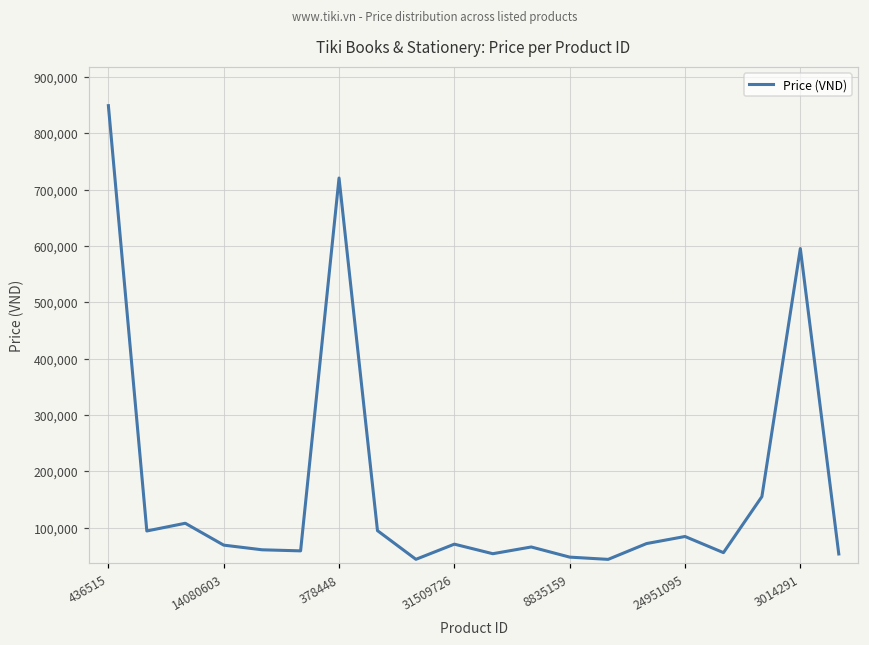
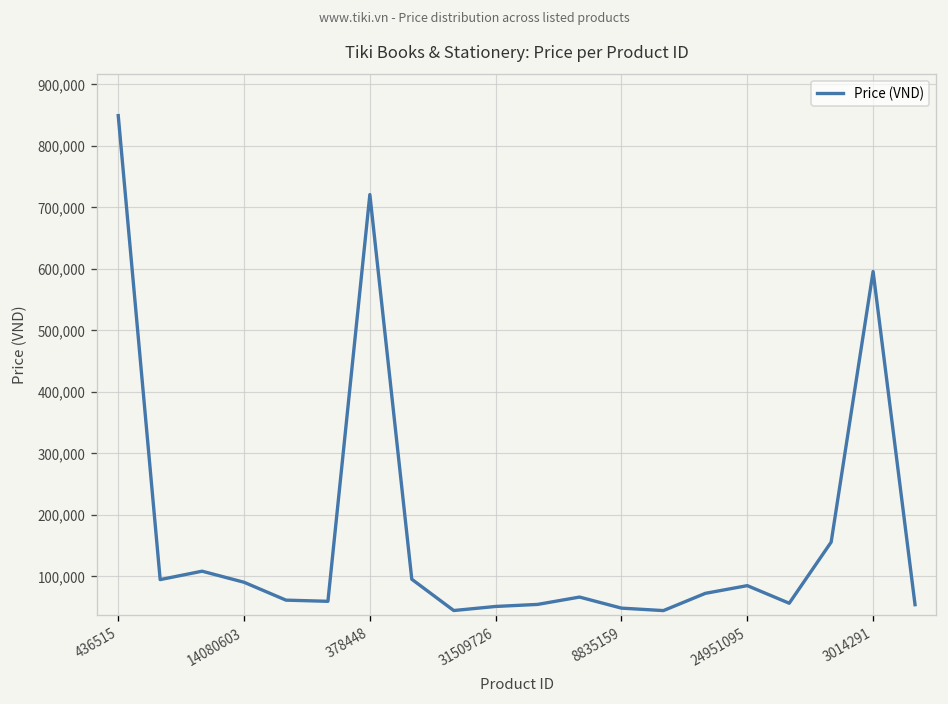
  {
    "436515": "850,000",
-   "14080603": "70,000",
+   "14080603": "90,000",
    "378448": "720,000",
-   "31509726": "70,000",
+   "31509726": "50,000",
    "8835159": "50,000",
    "24951095": "80,000",
    "3014291": "600,000"
  }
